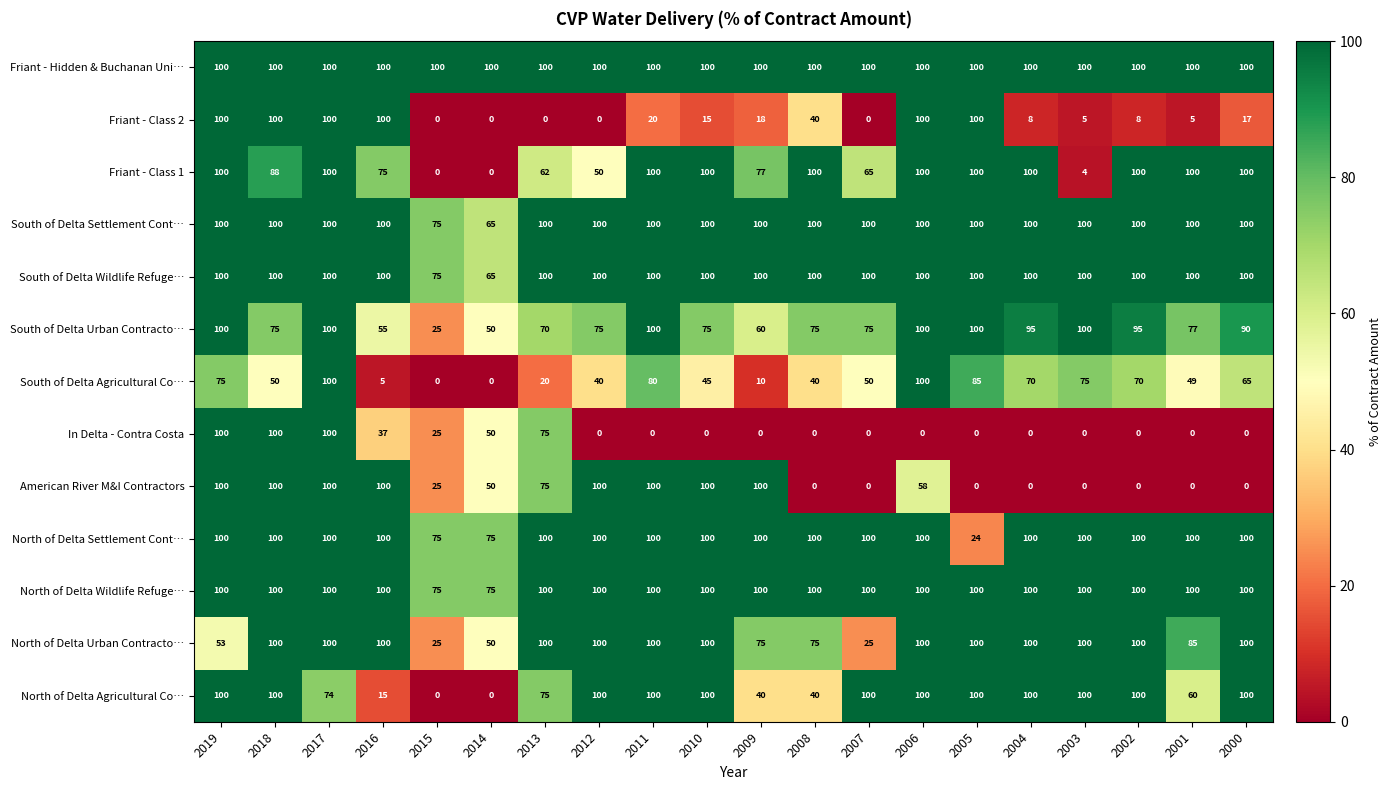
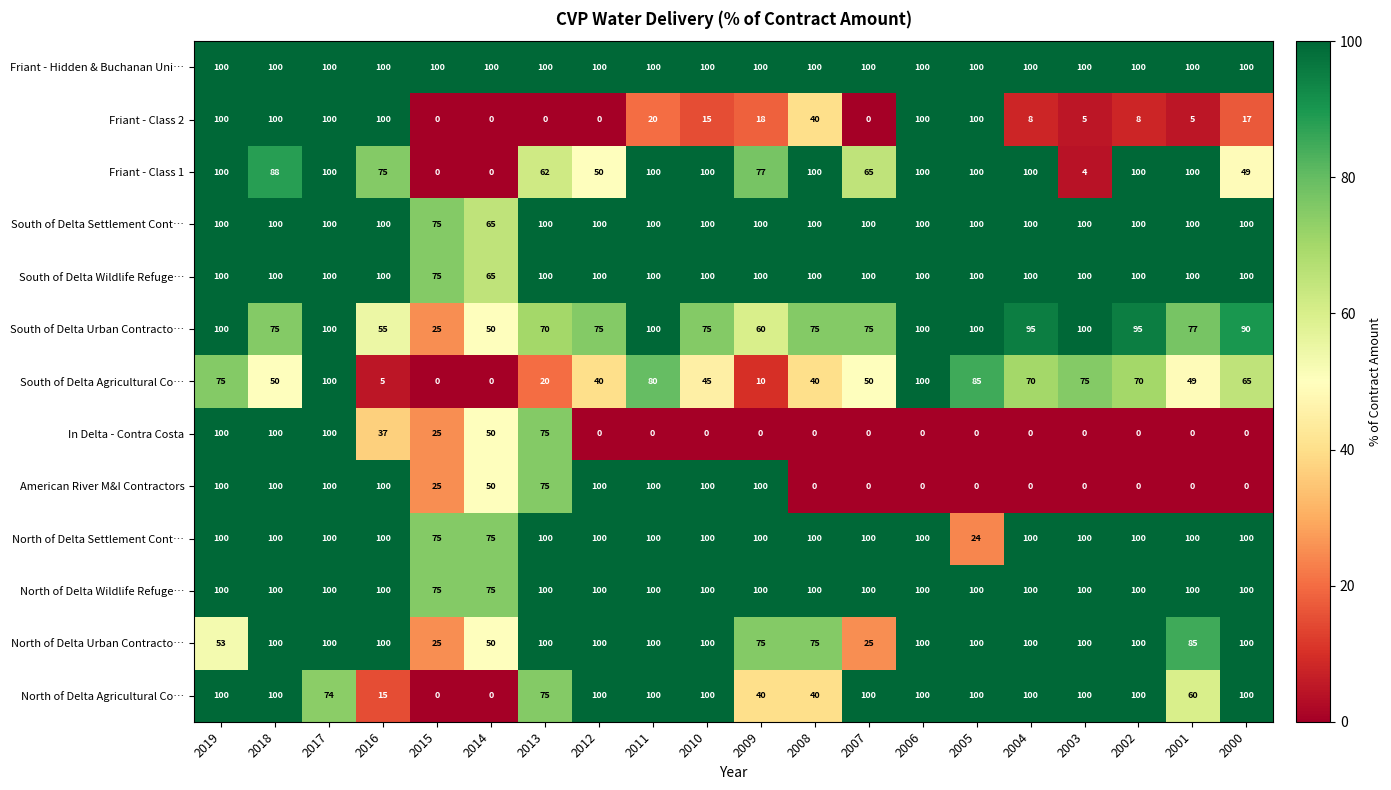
  {
    "Friant - Class 1": {
      "2019": 100,
      "2018": 88,
      "2017": 100,
      "2016": 75,
      "2015": 0,
      "2014": 0,
      "2013": 62,
      "2012": 50,
      "2011": 100,
      "2010": 100,
      "2009": 77,
      "2008": 100,
      "2007": 65,
      "2006": 100,
      "2005": 100,
      "2004": 100,
      "2003": 4,
      "2002": 100,
      "2001": 100,
-     "2000": 100
+     "2000": 49
    },
    "American River M&I Contractors": {
      "2019": 100,
      "2018": 100,
      "2017": 100,
      "2016": 100,
      "2015": 25,
      "2014": 50,
      "2013": 75,
      "2012": 100,
      "2011": 100,
      "2010": 100,
      "2009": 100,
      "2008": 0,
      "2007": 0,
-     "2006": 58,
+     "2006": 0,
      "2005": 0,
      "2004": 0,
      "2003": 0,
      "2002": 0,
      "2001": 0,
      "2000": 0
    }
  }
